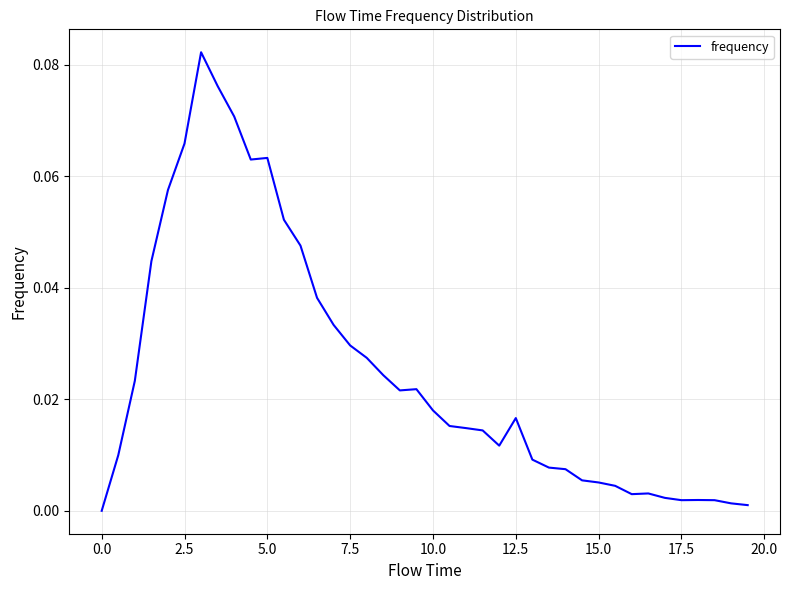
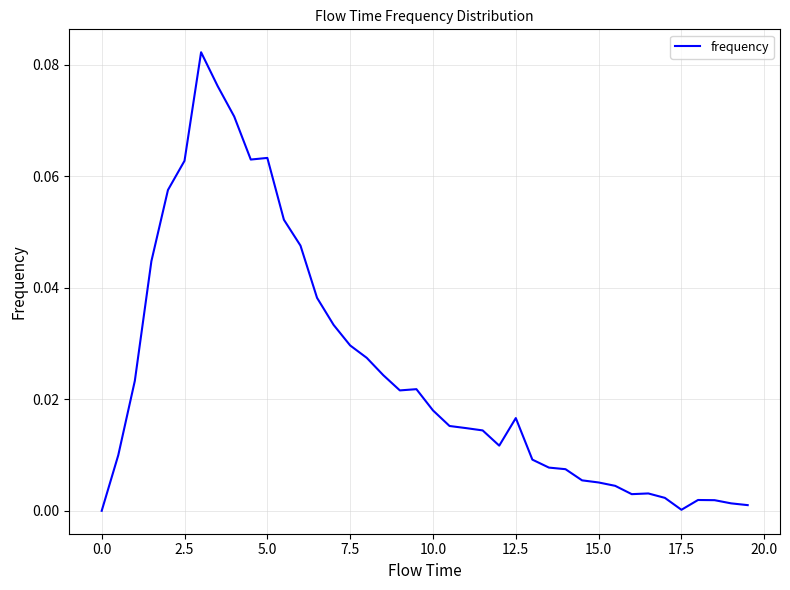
  {
    "0.0": 0.000,
-   "2.5": 0.066,
+   "2.5": 0.063,
    "5.0": 0.063,
    "7.5": 0.030,
    "10.0": 0.018,
    "12.5": 0.017,
    "15.0": 0.005,
-   "17.5": 0.002
+   "17.5": 0.000
  }
